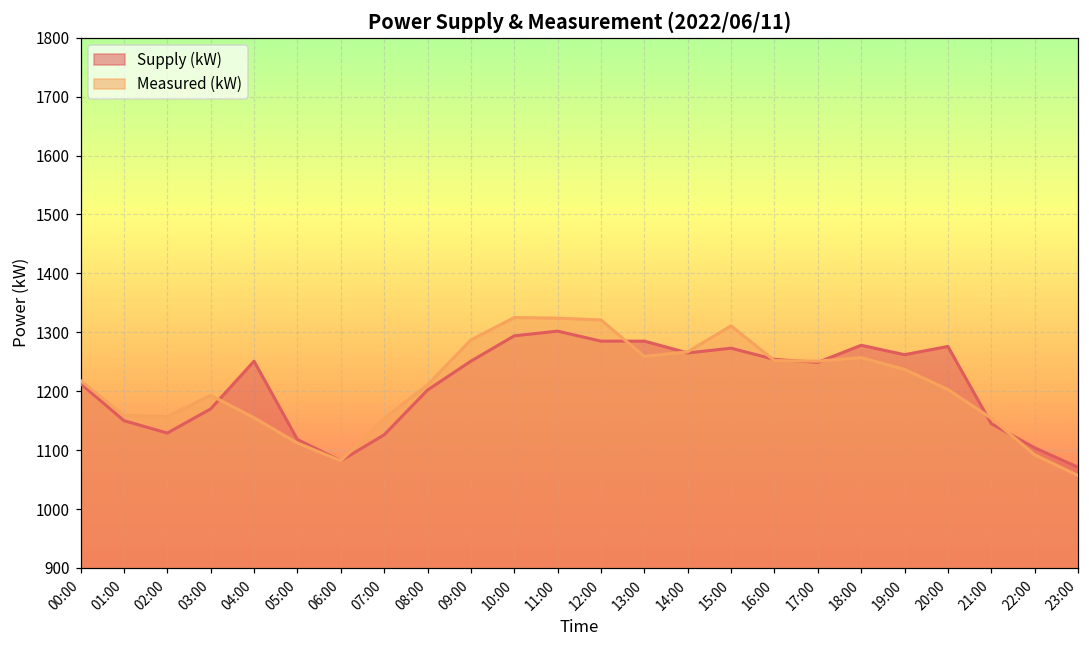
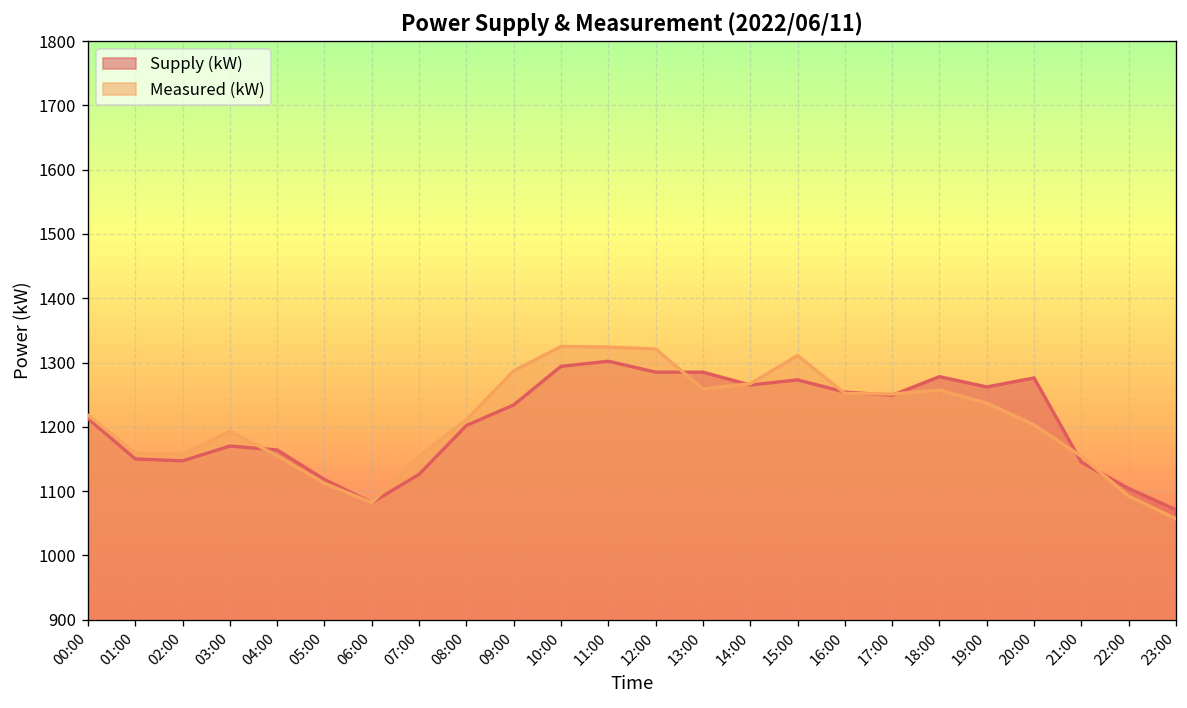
  {
    "Supply (kW)": {
      "00:00": 1210,
      "01:00": 1150,
-     "02:00": 1130,
+     "02:00": 1150,
      "03:00": 1170,
-     "04:00": 1250,
+     "04:00": 1160,
      "05:00": 1120,
      "07:00": 1130,
      "08:00": 1200,
-     "09:00": 1250,
+     "09:00": 1230,
      "10:00": 1290,
      "11:00": 1300,
      "12:00": 1290,
      "13:00": 1290,
      "15:00": 1270,
      "18:00": 1280,
      "19:00": 1260,
      "20:00": 1280,
      "21:00": 1150,
      "22:00": 1100,
      "23:00": 1070
    },
    "Measured (kW)": {
      "00:00": 1220,
      "01:00": 1160,
      "02:00": 1160,
      "03:00": 1190,
      "04:00": 1160,
      "05:00": 1110,
      "07:00": 1150,
      "08:00": 1210,
      "09:00": 1290,
      "10:00": 1330,
      "11:00": 1320,
      "12:00": 1320,
      "13:00": 1260,
      "15:00": 1310,
      "18:00": 1260,
      "19:00": 1240,
      "20:00": 1200,
      "21:00": 1150,
      "22:00": 1090,
      "23:00": 1060
    }
  }
